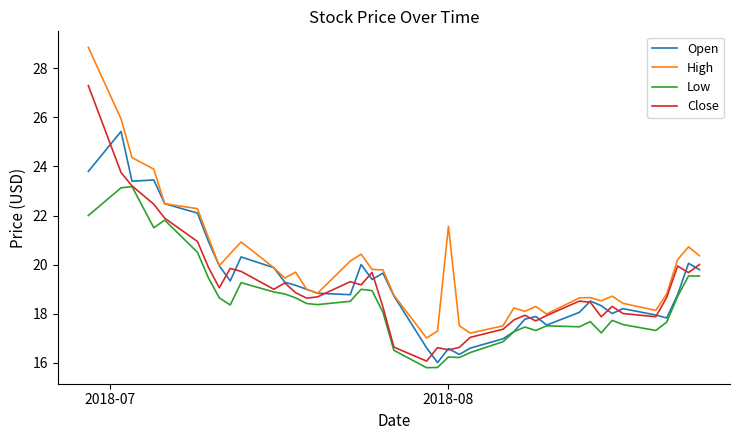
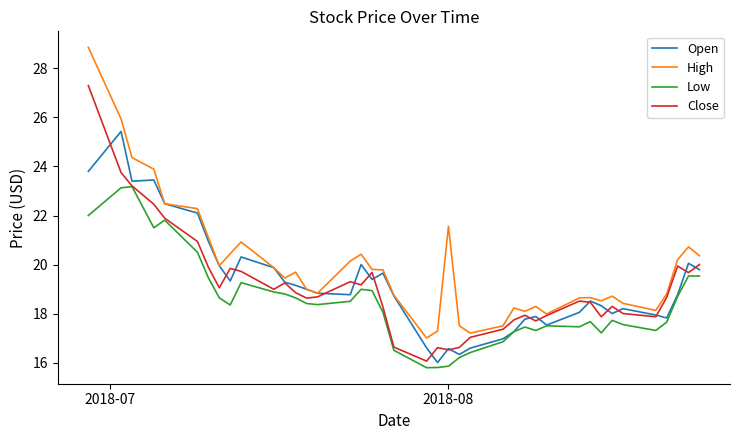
  {
    "High": {
      "2018-08": 21.6
    },
    "Low": {
-     "2018-08": 16.2
+     "2018-08": 15.9
    }
  }
